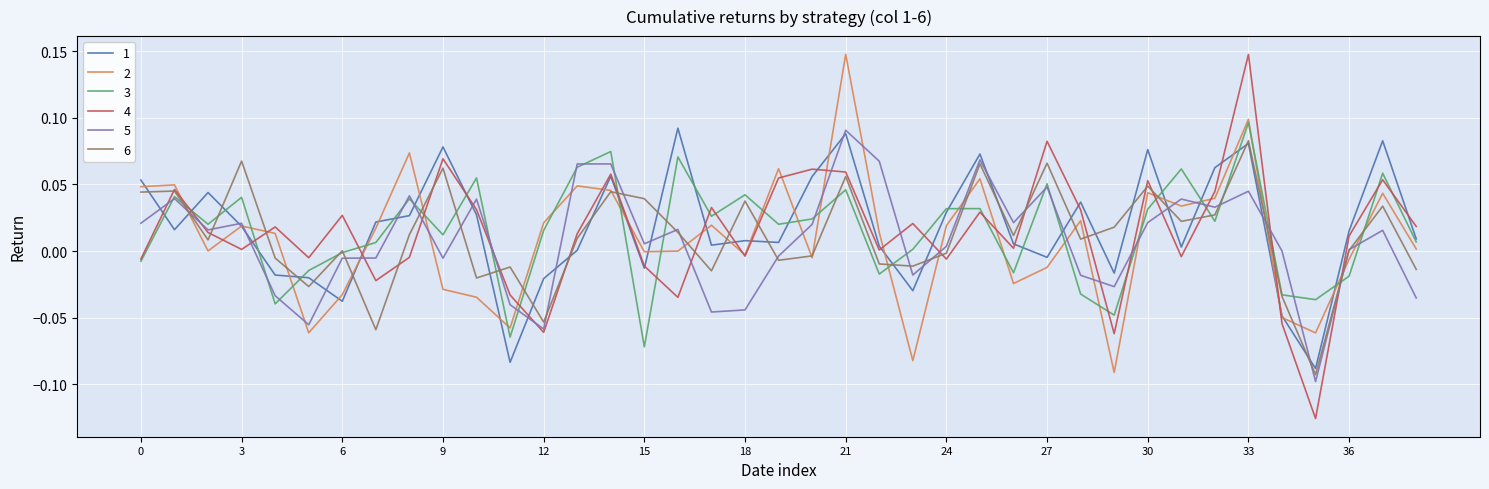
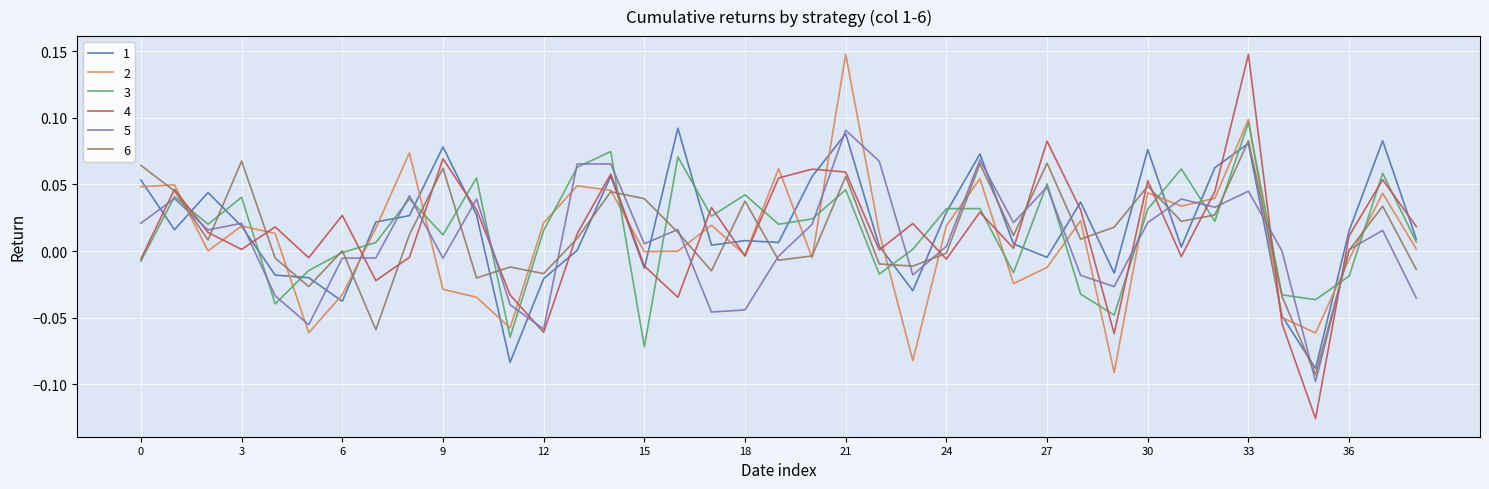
  {
    "3": {
      "3": 0.040,
      "9": 0.012,
      "12": 0.015,
      "15": -0.072,
      "18": 0.042,
      "21": 0.046,
      "24": 0.032,
      "27": 0.051,
      "30": 0.031,
      "33": 0.096,
      "36": -0.019
    },
    "6": {
-     "0": 0.044,
+     "0": 0.064,
      "3": 0.068,
      "9": 0.062,
-     "12": -0.053,
+     "12": -0.017,
      "15": 0.039,
      "18": 0.038,
      "21": 0.056,
      "24": -0.002,
      "27": 0.066,
      "30": 0.049,
      "33": 0.083
    }
  }
